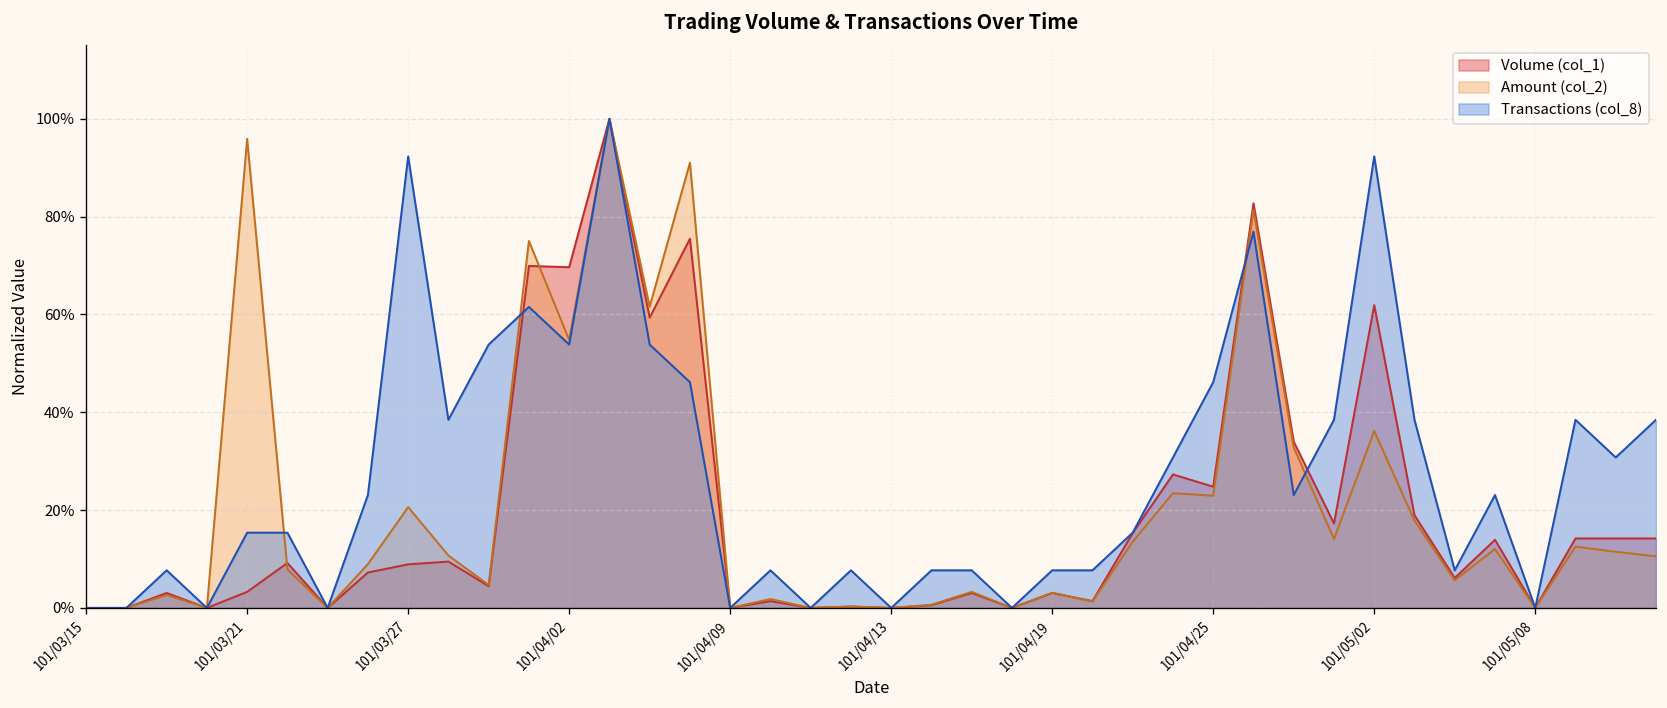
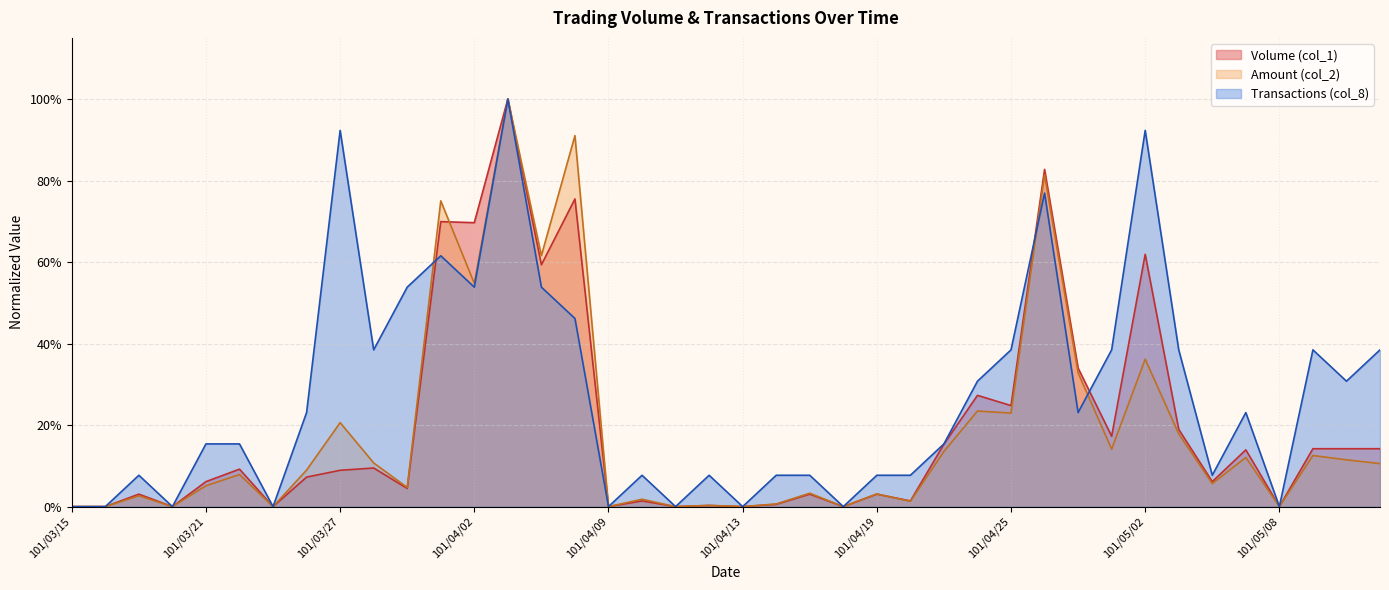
  {
    "Volume (col_1)": {
-     "101/03/21": "3%",
+     "101/03/21": "6%",
      "101/03/27": "9%",
      "101/04/02": "70%",
      "101/04/25": "25%",
      "101/05/02": "62%"
    },
    "Amount (col_2)": {
-     "101/03/21": "96%",
+     "101/03/21": "5%",
      "101/03/27": "21%",
      "101/04/02": "55%",
      "101/04/25": "23%",
      "101/05/02": "36%"
    },
    "Transactions (col_8)": {
      "101/03/21": "15%",
      "101/03/27": "92%",
      "101/04/02": "54%",
      "101/04/19": "8%",
-     "101/04/25": "46%",
+     "101/04/25": "38%",
      "101/05/02": "92%"
    }
  }
